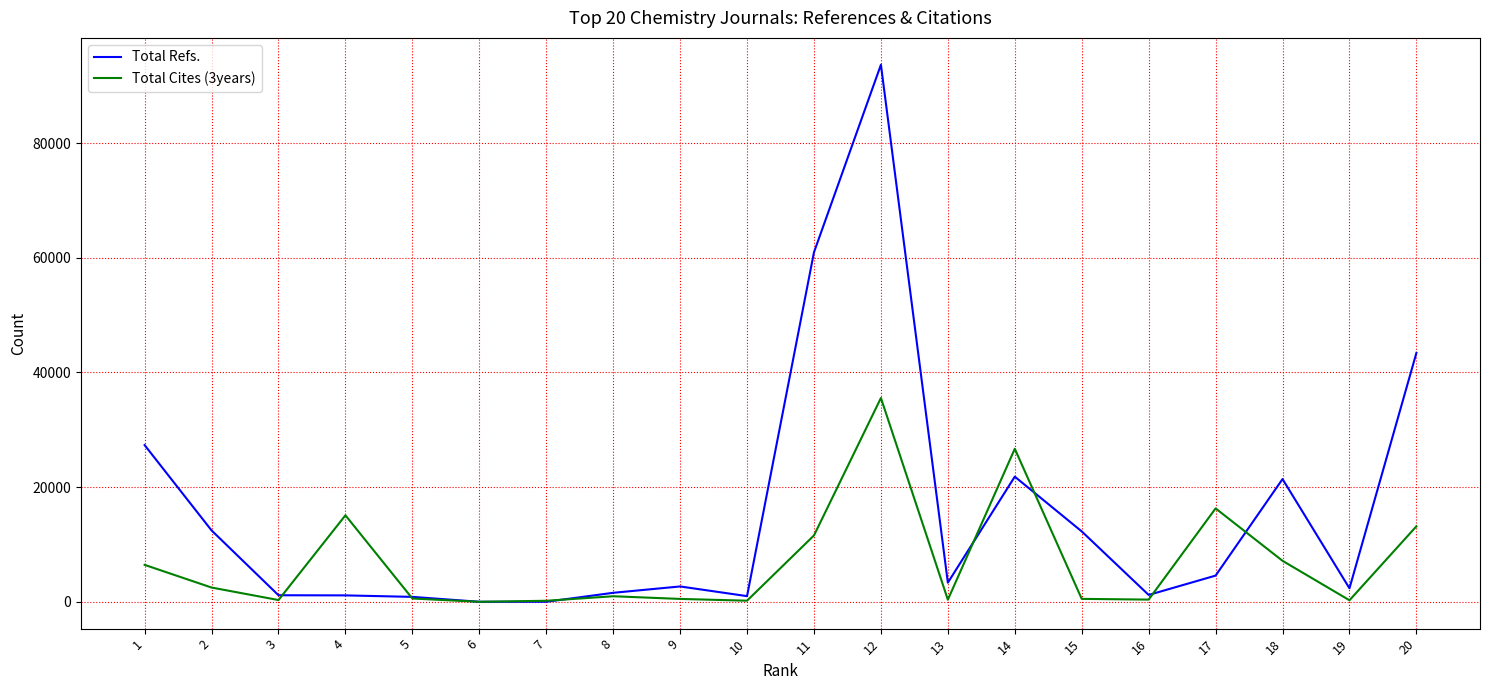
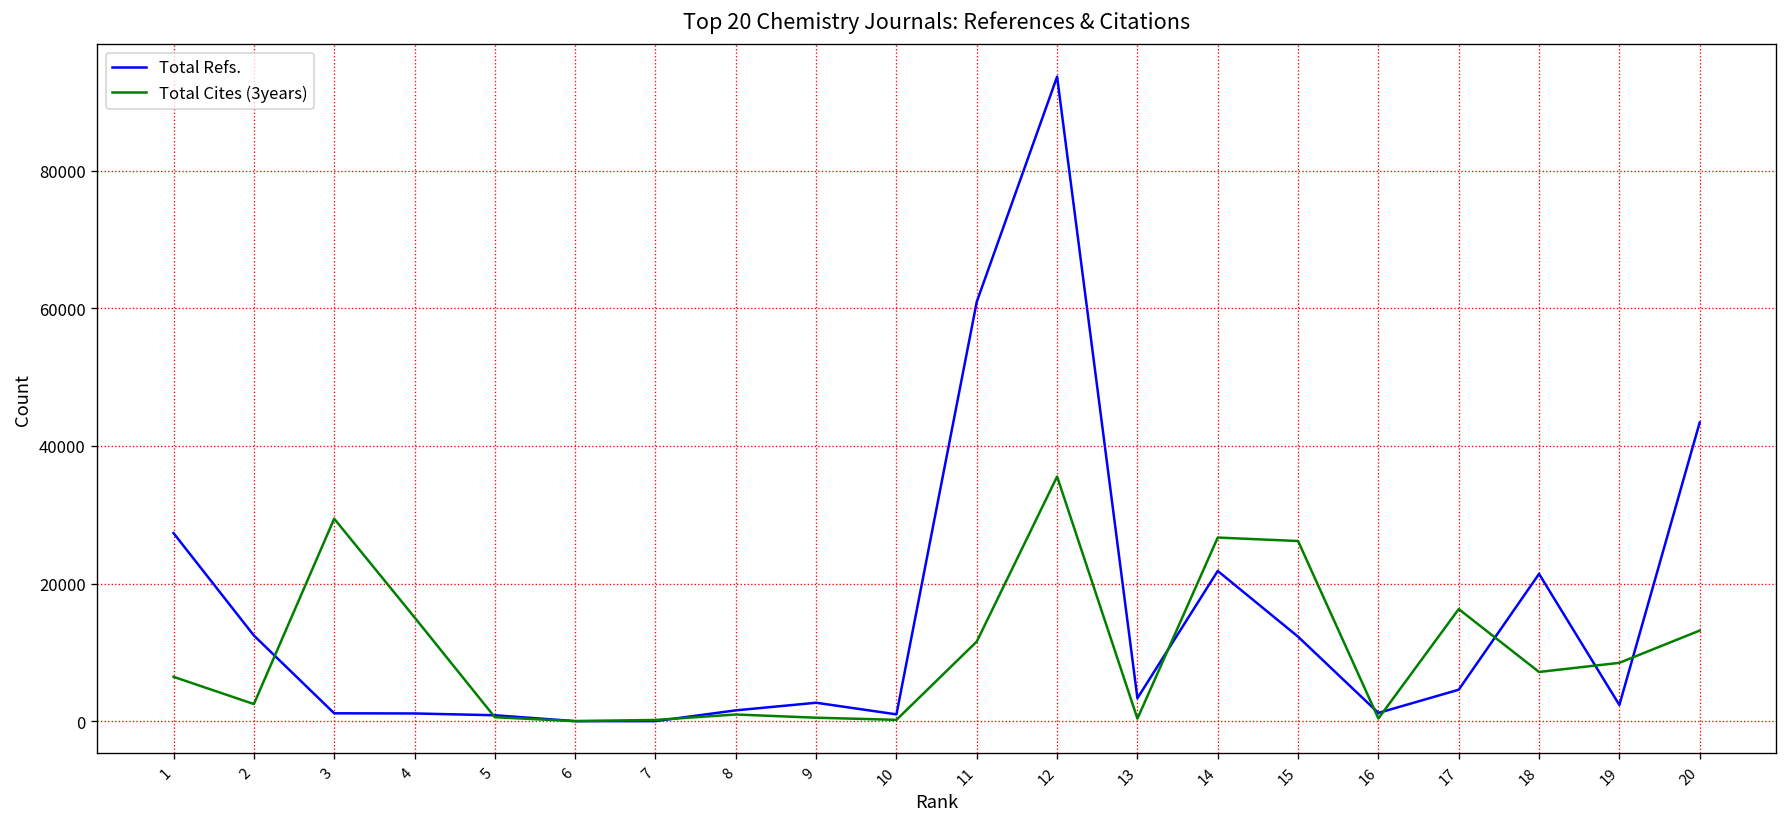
  {
    "Total Refs.": {
      "1": 27000,
      "2": 12000,
      "3": 1000,
      "4": 1000,
      "8": 2000,
      "9": 3000,
      "10": 1000,
      "11": 61000,
      "12": 94000,
      "13": 3000,
      "14": 22000,
      "15": 12000,
      "16": 1000,
      "17": 5000,
      "18": 21000,
      "19": 2000,
      "20": 43000
    },
    "Total Cites (3years)": {
      "1": 6000,
      "2": 2000,
-     "3": 0,
+     "3": 29000,
      "4": 15000,
      "8": 1000,
      "9": 0,
      "10": 0,
      "11": 12000,
      "12": 36000,
      "13": 0,
      "14": 27000,
-     "15": 1000,
+     "15": 26000,
      "16": 0,
      "17": 16000,
      "18": 7000,
-     "19": 0,
+     "19": 8000,
      "20": 13000
    }
  }
